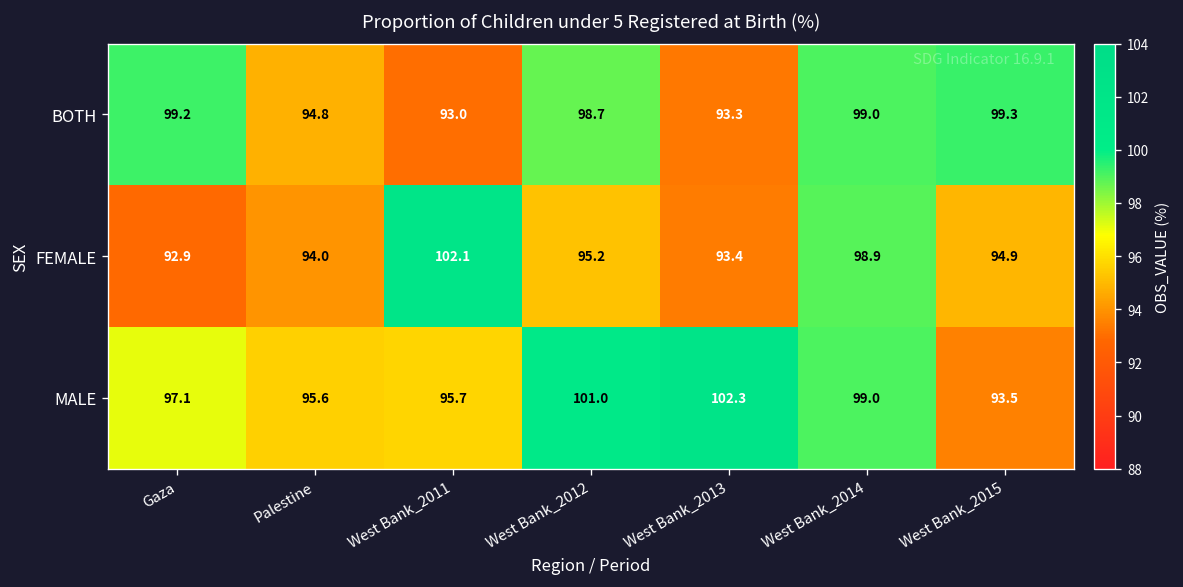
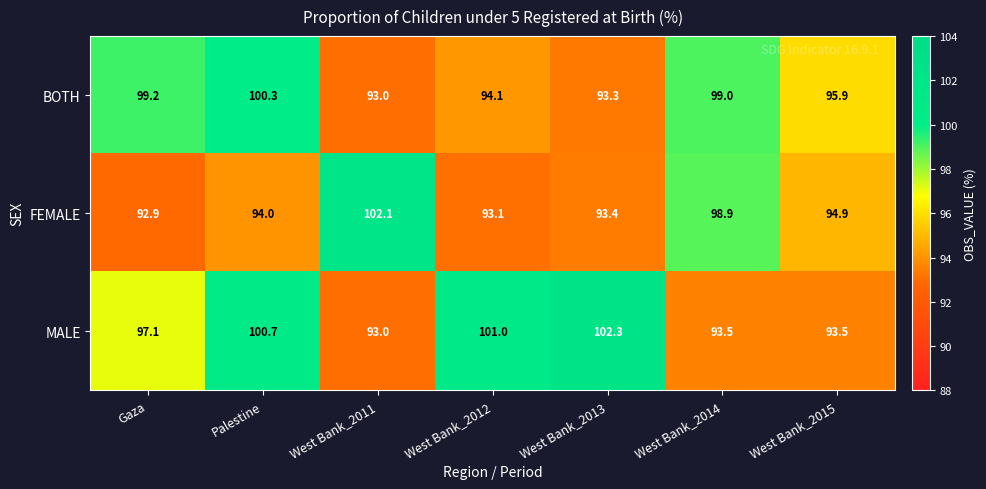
  {
    "BOTH": {
      "Gaza": 99.2,
-     "Palestine": 94.8,
+     "Palestine": 100.3,
      "West Bank_2011": 93.0,
-     "West Bank_2012": 98.7,
+     "West Bank_2012": 94.1,
      "West Bank_2013": 93.3,
      "West Bank_2014": 99.0,
-     "West Bank_2015": 99.3
+     "West Bank_2015": 95.9
    },
    "FEMALE": {
      "Gaza": 92.9,
      "Palestine": 94.0,
      "West Bank_2011": 102.1,
-     "West Bank_2012": 95.2,
+     "West Bank_2012": 93.1,
      "West Bank_2013": 93.4,
      "West Bank_2014": 98.9,
      "West Bank_2015": 94.9
    },
    "MALE": {
      "Gaza": 97.1,
-     "Palestine": 95.6,
-     "West Bank_2011": 95.7,
+     "Palestine": 100.7,
+     "West Bank_2011": 93.0,
      "West Bank_2012": 101.0,
      "West Bank_2013": 102.3,
-     "West Bank_2014": 99.0,
+     "West Bank_2014": 93.5,
      "West Bank_2015": 93.5
    }
  }
